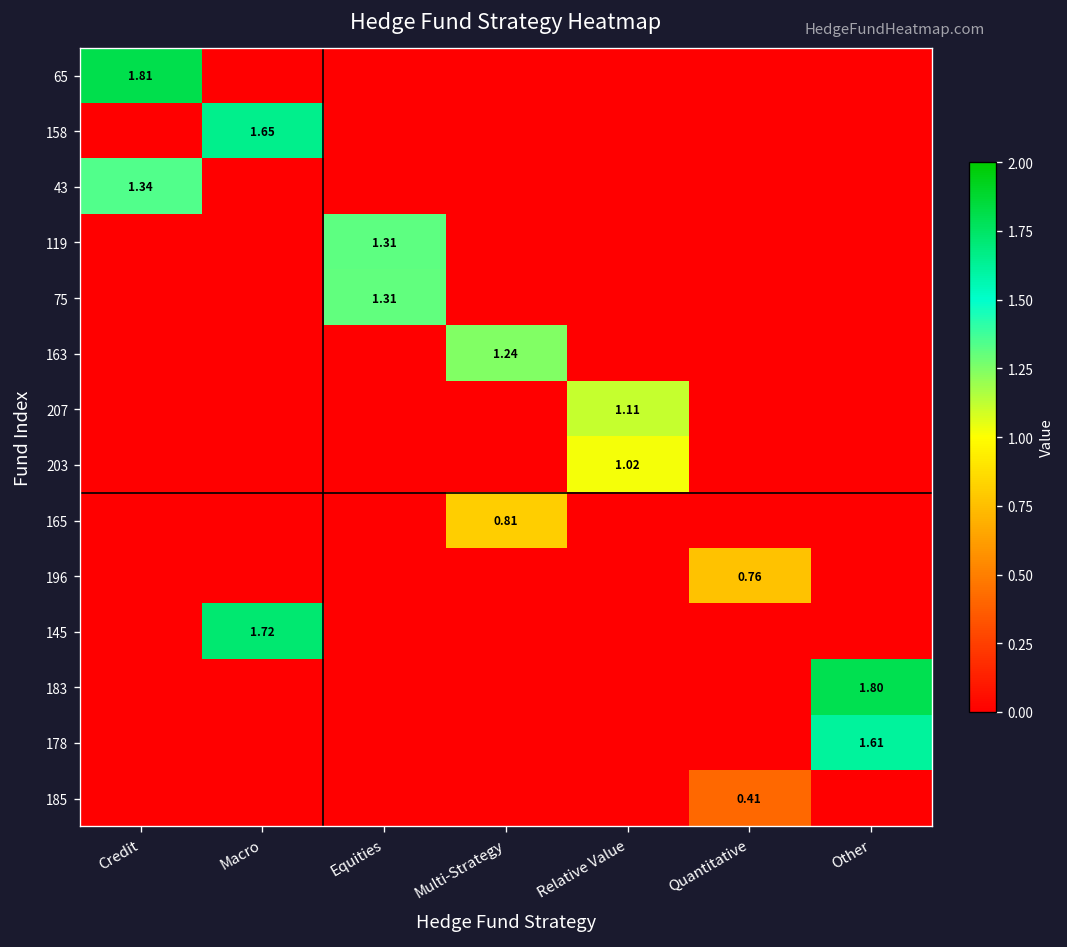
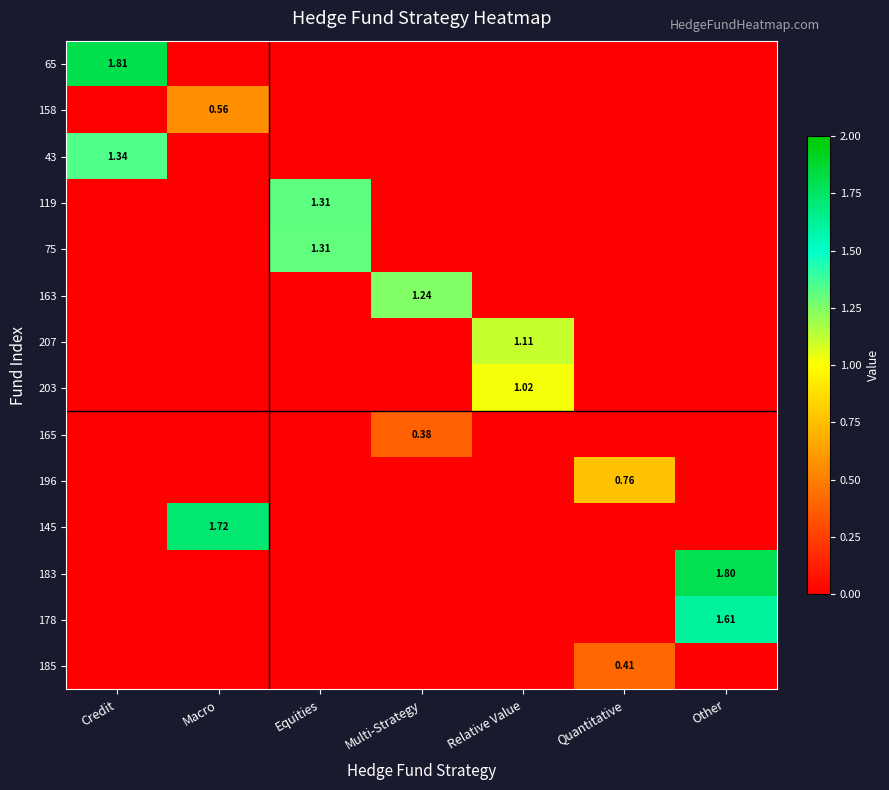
  {
    "65": {
      "Credit": 1.81
    },
    "158": {
-     "Macro": 1.65
+     "Macro": 0.56
    },
    "43": {
      "Credit": 1.34
    },
    "119": {
      "Equities": 1.31
    },
    "75": {
      "Equities": 1.31
    },
    "163": {
      "Multi-Strategy": 1.24
    },
    "207": {
      "Relative Value": 1.11
    },
    "203": {
      "Relative Value": 1.02
    },
    "165": {
-     "Multi-Strategy": 0.81
+     "Multi-Strategy": 0.38
    },
    "196": {
      "Quantitative": 0.76
    },
    "145": {
      "Macro": 1.72
    },
    "183": {
      "Other": 1.80
    },
    "178": {
      "Other": 1.61
    },
    "185": {
      "Quantitative": 0.41
    }
  }
